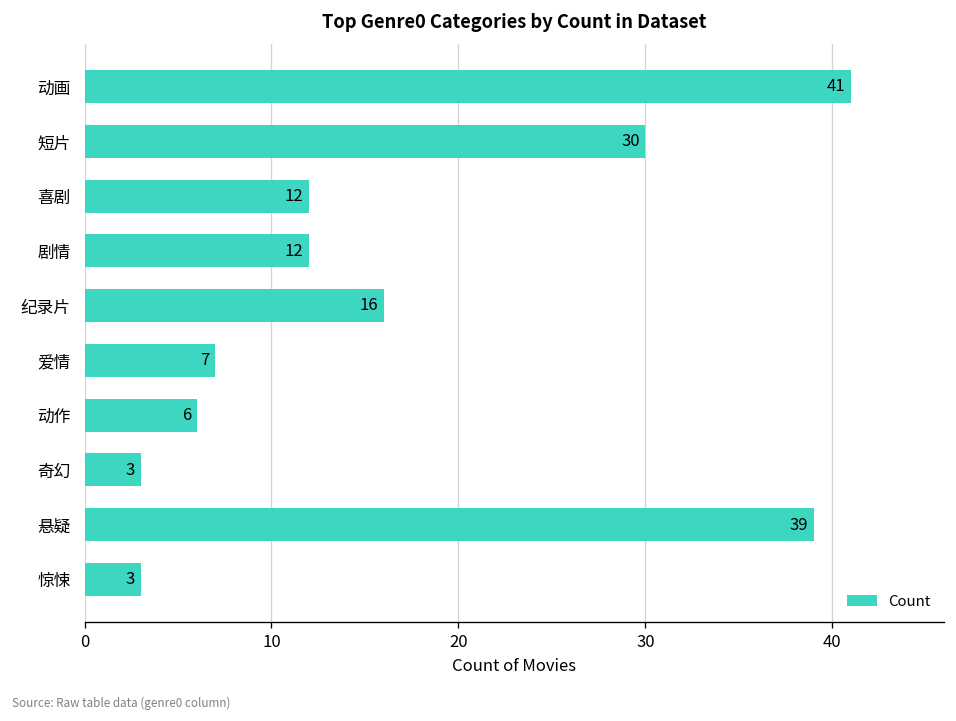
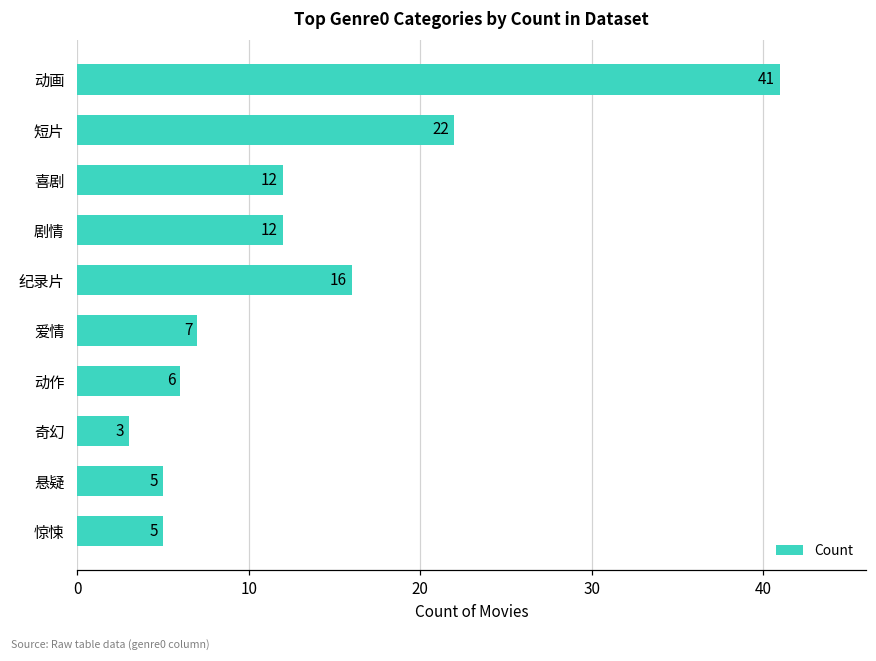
  {
    "动画": 41,
-   "短片": 30,
+   "短片": 22,
    "喜剧": 12,
    "剧情": 12,
    "纪录片": 16,
    "爱情": 7,
    "动作": 6,
    "奇幻": 3,
-   "悬疑": 39,
-   "惊悚": 3
+   "悬疑": 5,
+   "惊悚": 5
  }
